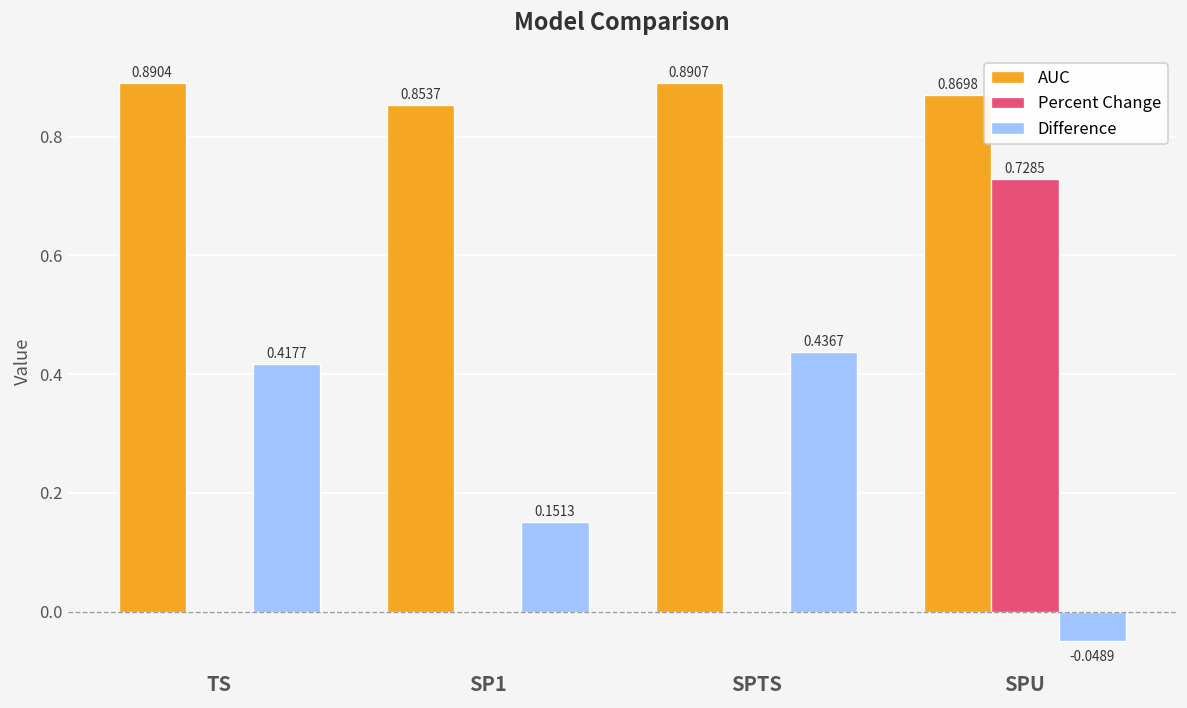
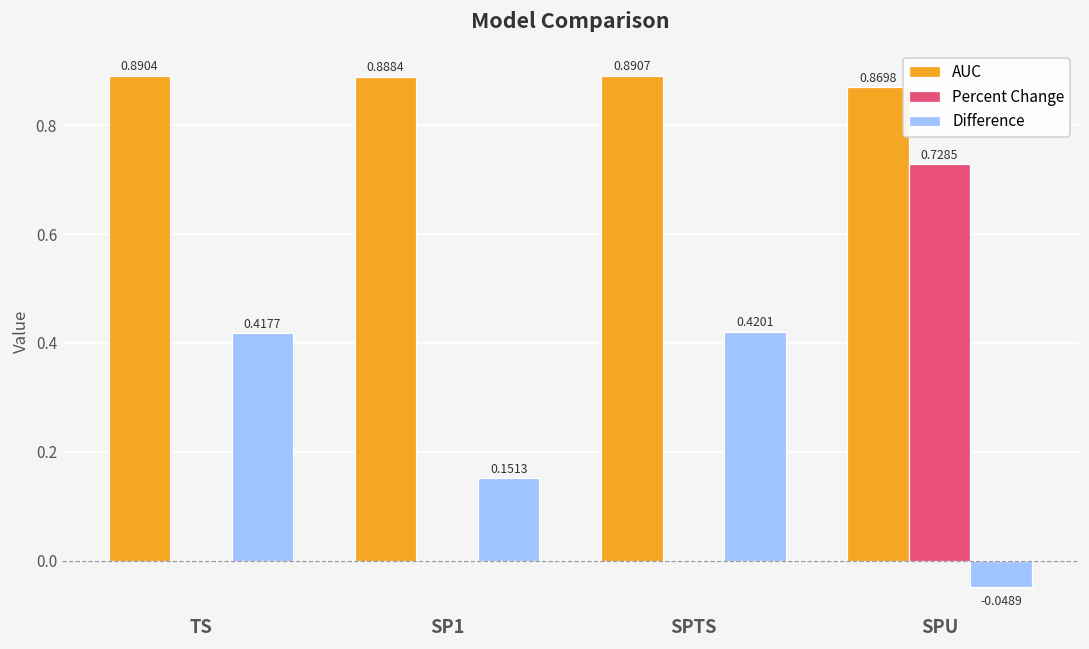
  {
    "AUC": {
      "TS": 0.8904,
-     "SP1": 0.8537,
+     "SP1": 0.8884,
      "SPTS": 0.8907,
      "SPU": 0.8698
    },
    "Percent Change": {
      "SPU": 0.7285
    },
    "Difference": {
      "TS": 0.4177,
      "SP1": 0.1513,
-     "SPTS": 0.4367,
+     "SPTS": 0.4201,
      "SPU": -0.0489
    }
  }
